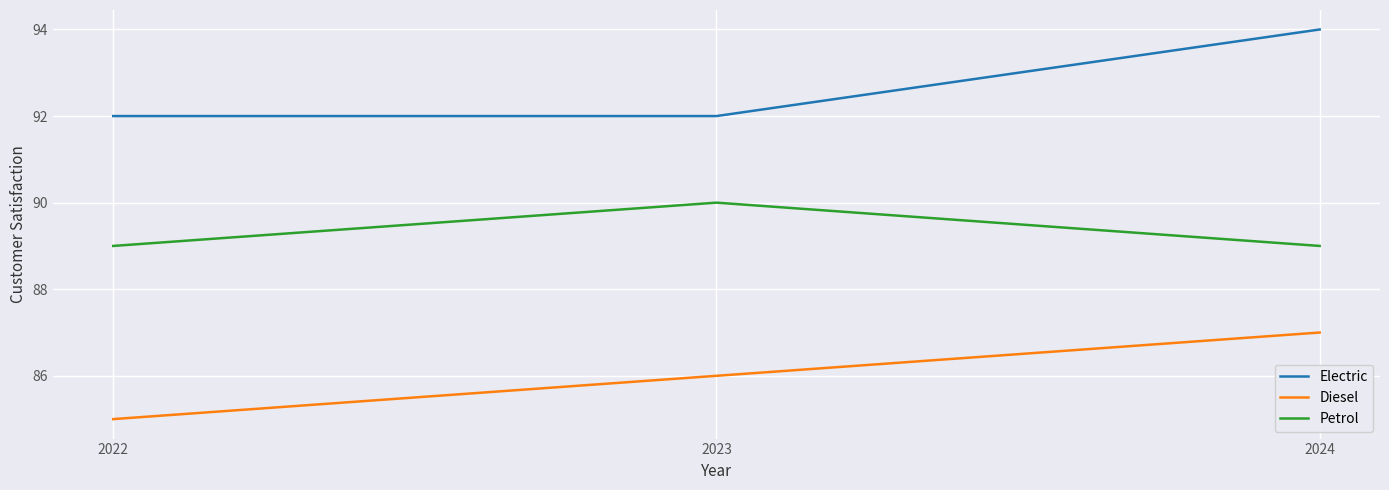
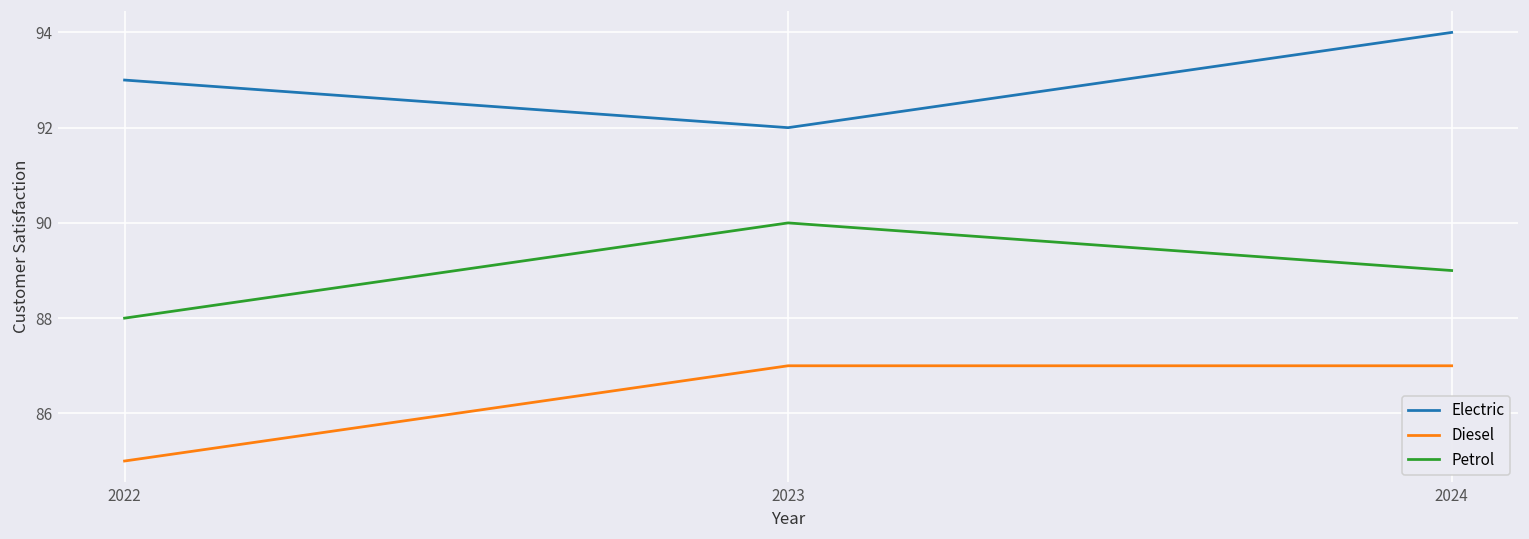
  {
    "Electric": {
-     "2022": 92,
+     "2022": 93,
      "2023": 92,
      "2024": 94
    },
    "Diesel": {
      "2022": 85,
-     "2023": 86,
+     "2023": 87,
      "2024": 87
    },
    "Petrol": {
-     "2022": 89,
+     "2022": 88,
      "2023": 90,
      "2024": 89
    }
  }
